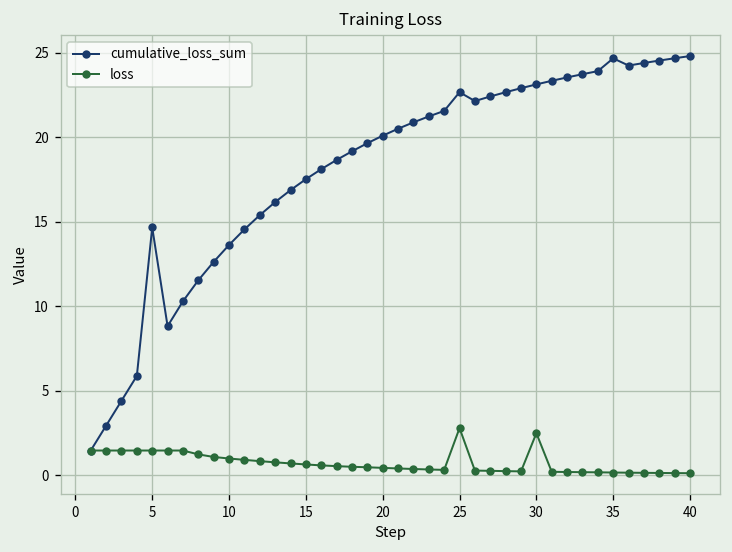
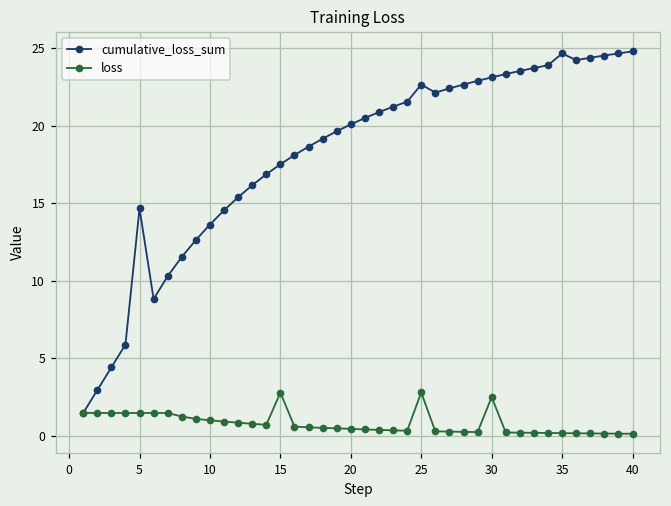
  {
    "cumulative_loss_sum": {
      "5": 14.7,
      "10": 13.6,
      "15": 17.5,
      "20": 20.1,
      "25": 22.7,
      "30": 23.1,
      "35": 24.7,
      "40": 24.8
    },
    "loss": {
      "5": 1.5,
      "10": 1.0,
-     "15": 0.6,
+     "15": 2.8,
      "20": 0.4,
      "25": 2.8,
      "30": 2.5,
      "35": 0.2,
      "40": 0.1
    }
  }
